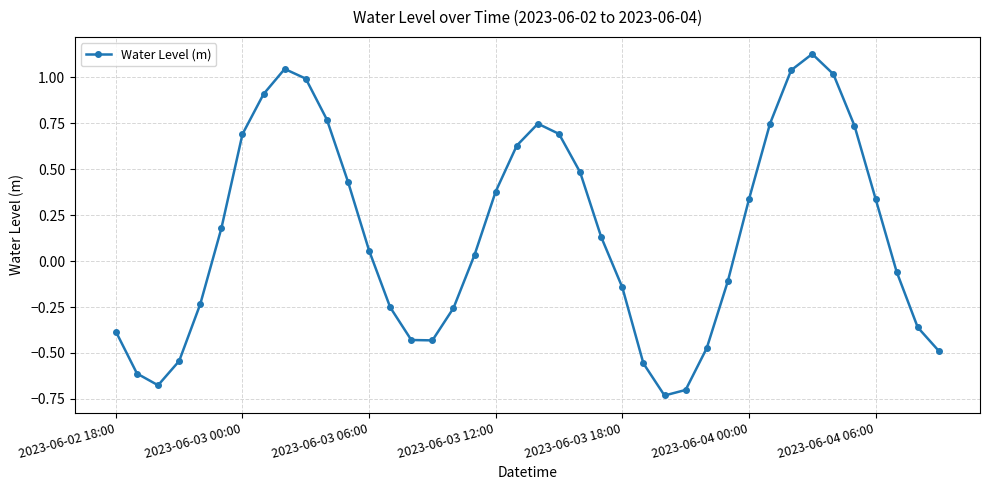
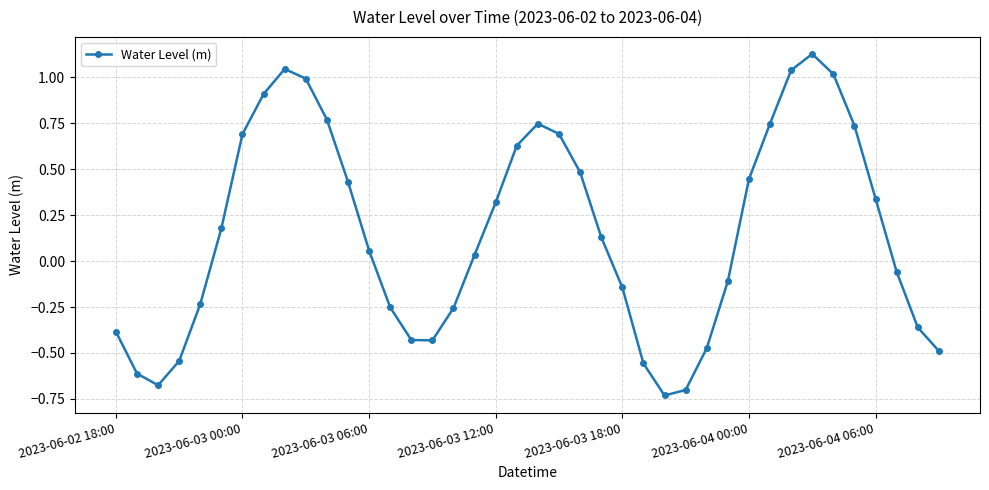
  {
    "2023-06-02 18:00": -0.38,
    "2023-06-03 00:00": 0.69,
    "2023-06-03 06:00": 0.06,
-   "2023-06-03 12:00": 0.38,
+   "2023-06-03 12:00": 0.32,
    "2023-06-03 18:00": -0.14,
-   "2023-06-04 00:00": 0.34,
+   "2023-06-04 00:00": 0.45,
    "2023-06-04 06:00": 0.34
  }
